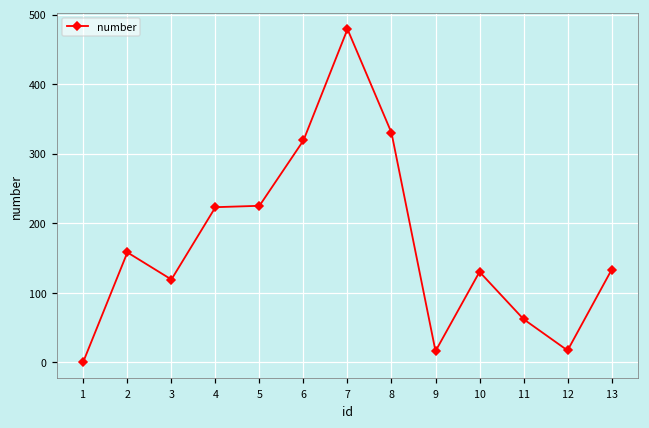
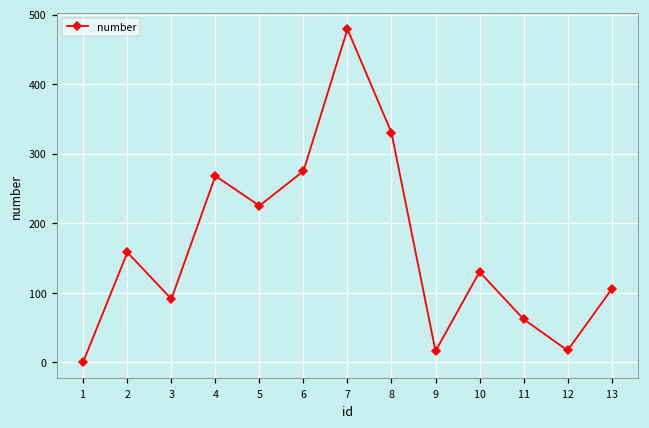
  {
    "1": 0,
    "2": 160,
-   "3": 120,
-   "4": 220,
+   "3": 90,
+   "4": 270,
    "5": 230,
-   "6": 320,
+   "6": 280,
    "7": 480,
    "8": 330,
    "9": 20,
    "10": 130,
    "11": 60,
    "12": 20,
-   "13": 130
+   "13": 110
  }
